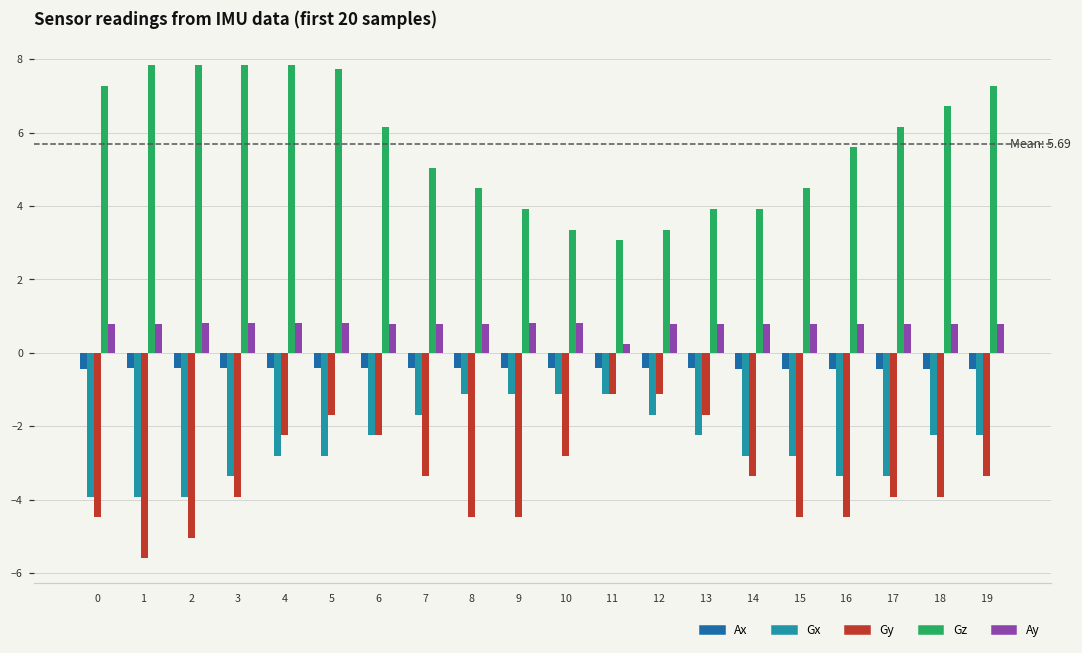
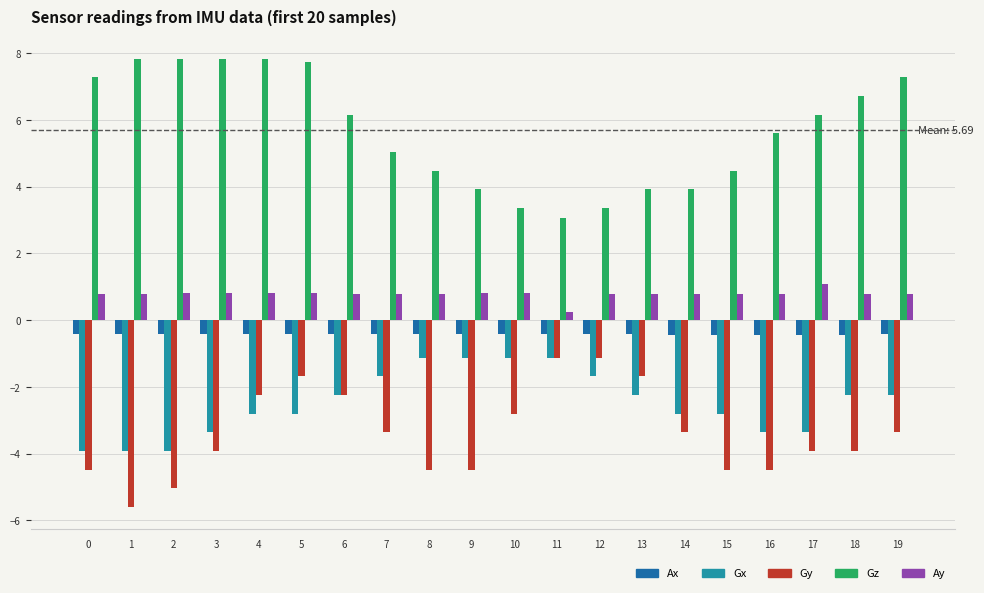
  {
    "Gy": {
      "0": -4.5,
      "1": -5.6,
      "2": -5.0,
      "3": -3.9,
      "4": -2.2,
      "5": -1.7,
      "6": -2.2,
      "7": -3.4,
      "8": -4.5,
      "9": -4.5,
      "10": -2.8,
      "11": -1.1,
      "12": -1.1,
      "13": -1.7,
      "14": -3.4,
      "15": -4.5,
      "16": -4.5,
      "17": -3.9,
      "18": -3.9,
      "19": -3.4
    },
    "Gz": {
      "0": 7.3,
      "1": 7.8,
      "2": 7.8,
      "3": 7.8,
      "4": 7.8,
      "5": 7.7,
      "6": 6.2,
      "7": 5.0,
      "8": 4.5,
      "9": 3.9,
      "10": 3.4,
      "11": 3.1,
      "12": 3.4,
      "13": 3.9,
      "14": 3.9,
      "15": 4.5,
      "16": 5.6,
      "17": 6.2,
      "18": 6.7,
      "19": 7.3
    },
    "Ay": {
      "0": 0.8,
      "1": 0.8,
      "2": 0.8,
      "3": 0.8,
      "4": 0.8,
      "5": 0.8,
      "6": 0.8,
      "7": 0.8,
      "8": 0.8,
      "9": 0.8,
      "10": 0.8,
      "11": 0.2,
      "12": 0.8,
      "13": 0.8,
      "14": 0.8,
      "15": 0.8,
      "16": 0.8,
-     "17": 0.8,
+     "17": 1.1,
      "18": 0.8,
      "19": 0.8
    }
  }
